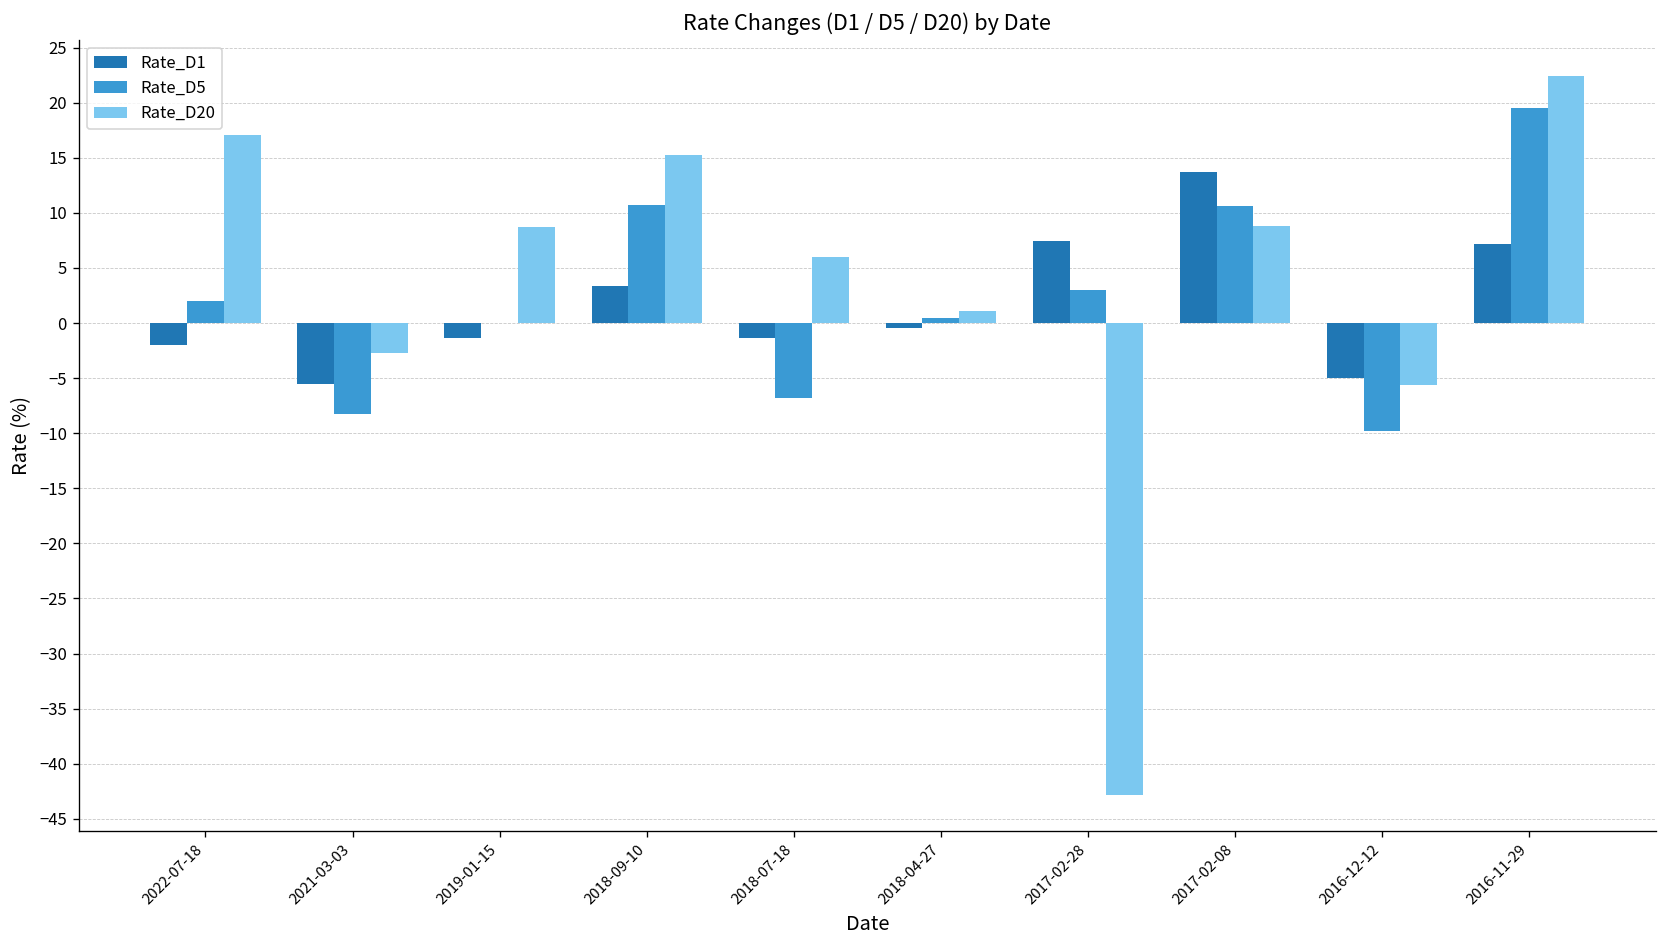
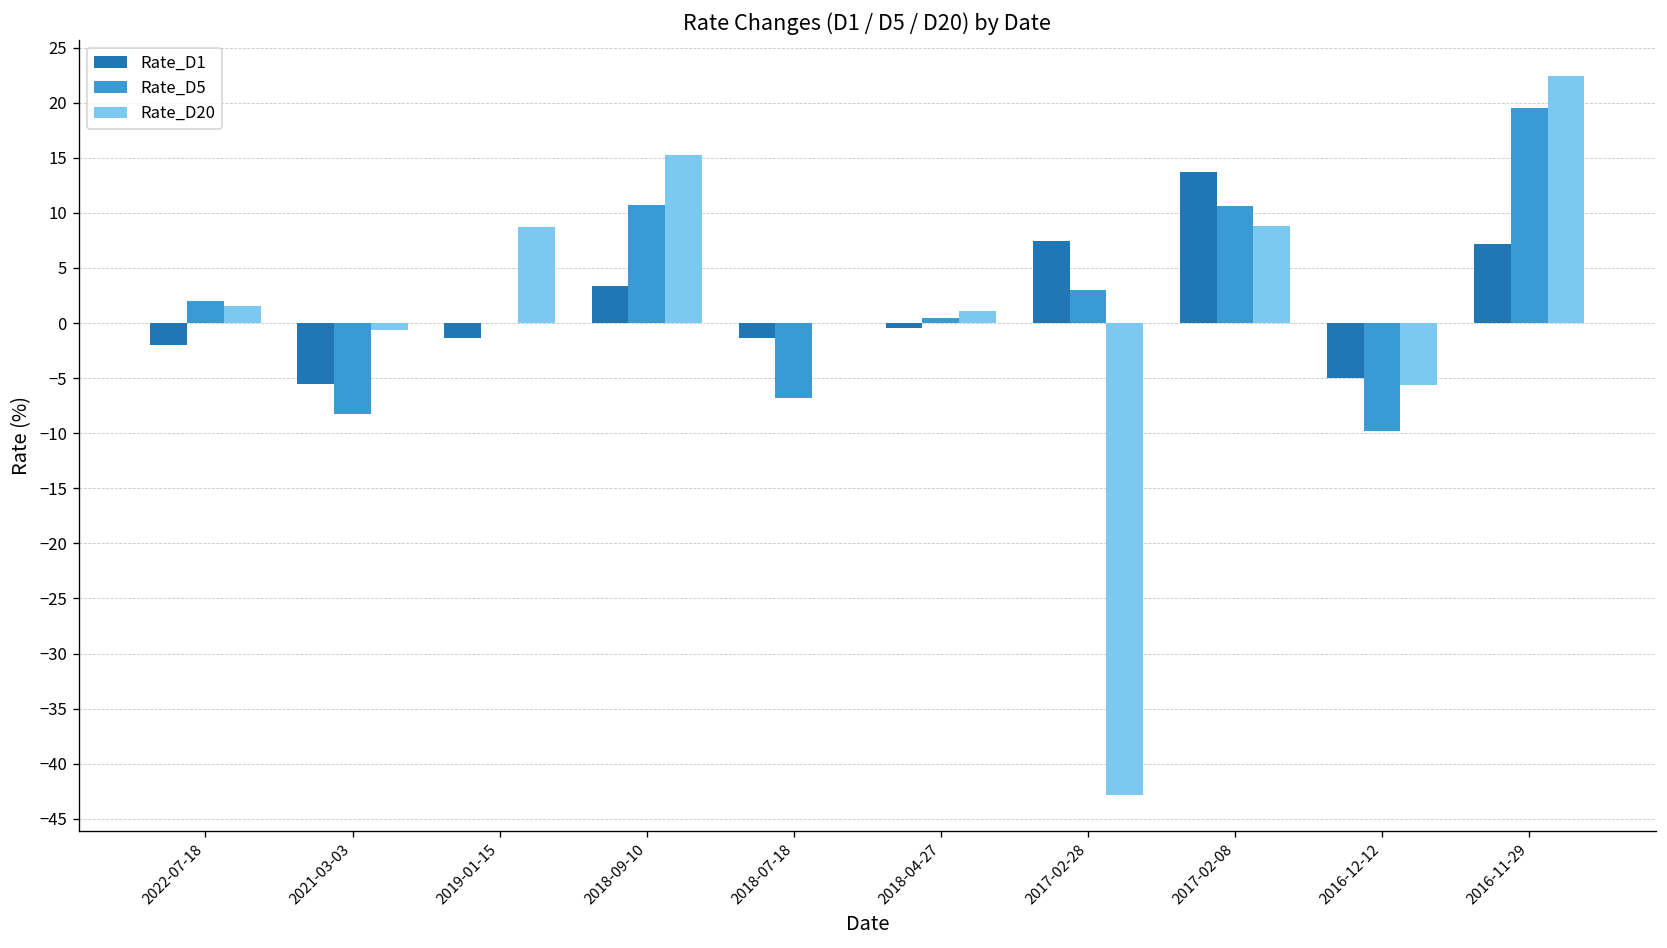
  {
    "Rate_D20": {
-     "2022-07-18": 17,
-     "2021-03-03": -3,
+     "2022-07-18": 2,
+     "2021-03-03": -1,
      "2019-01-15": 9,
      "2018-09-10": 15,
-     "2018-07-18": 6,
+     "2018-07-18": 0,
      "2018-04-27": 1,
      "2017-02-28": -43,
      "2017-02-08": 9,
      "2016-12-12": -6,
      "2016-11-29": 22
    }
  }
